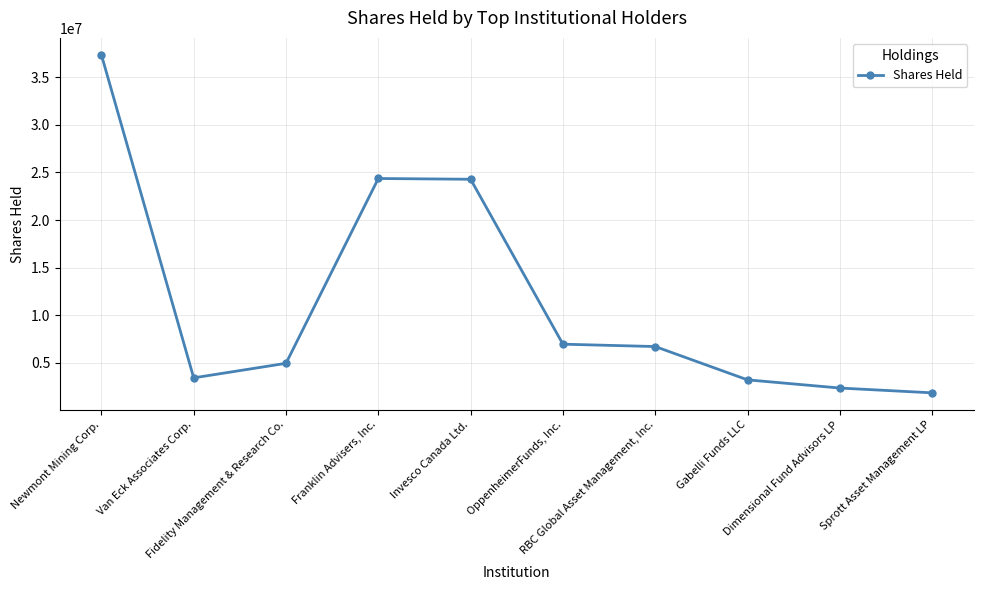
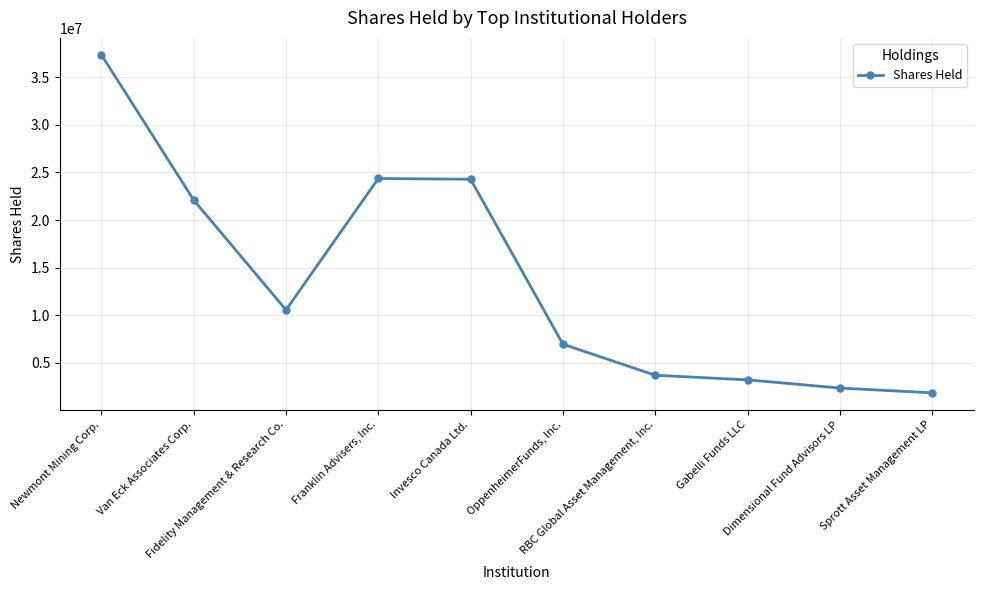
  {
    "Newmont Mining Corp.": 37000000,
-   "Van Eck Associates Corp.": 3000000,
-   "Fidelity Management & Research Co.": 5000000,
+   "Van Eck Associates Corp.": 22000000,
+   "Fidelity Management & Research Co.": 11000000,
    "Franklin Advisers, Inc.": 24000000,
    "Invesco Canada Ltd.": 24000000,
    "OppenheimerFunds, Inc.": 7000000,
-   "RBC Global Asset Management, Inc.": 7000000,
+   "RBC Global Asset Management, Inc.": 4000000,
    "Gabelli Funds LLC": 3000000,
    "Dimensional Fund Advisors LP": 2000000,
    "Sprott Asset Management LP": 2000000
  }
